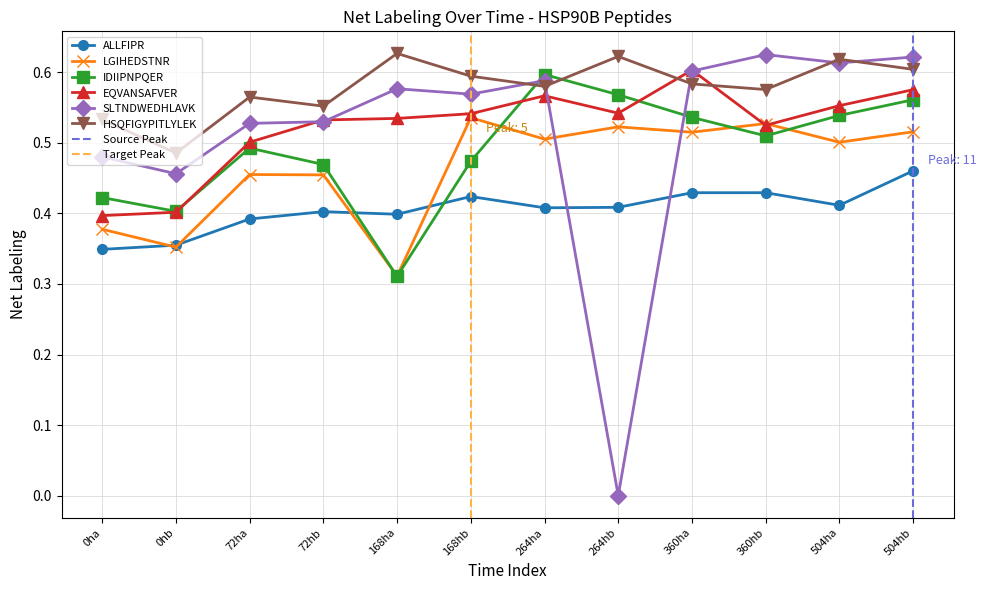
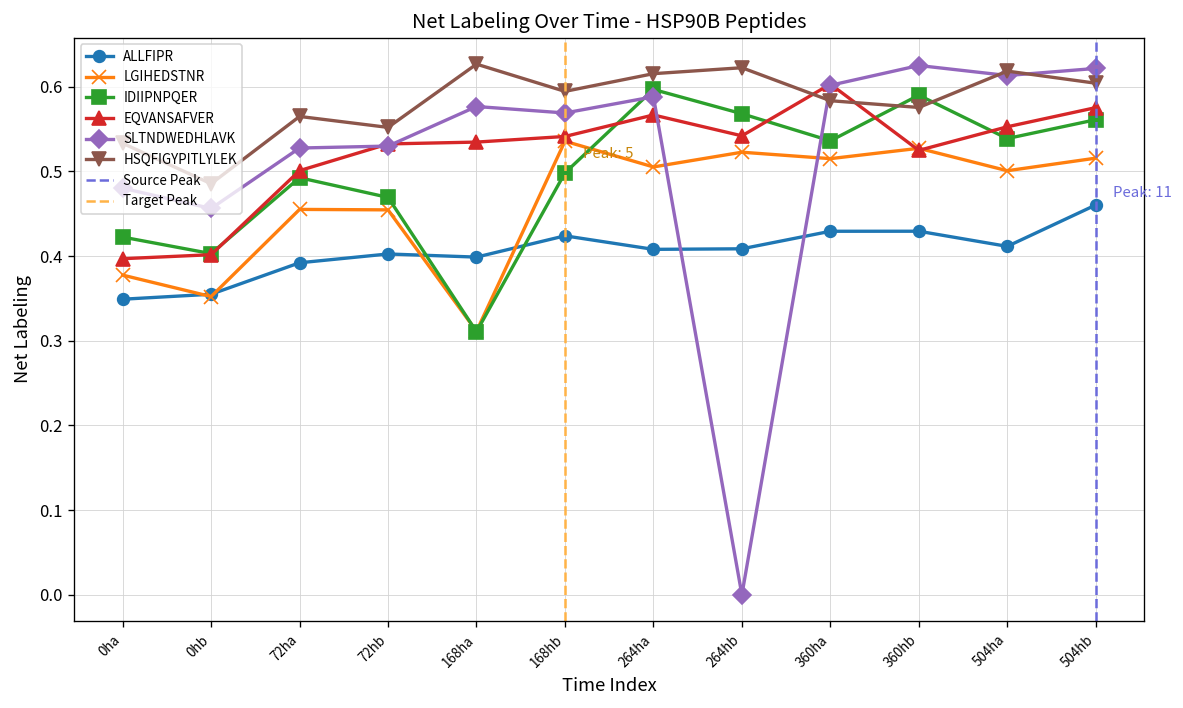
  {
    "ALLFIPR": {
      "0ha": 0.35,
      "72ha": 0.39,
      "72hb": 0.40,
      "168ha": 0.40,
      "168hb": 0.42,
      "264ha": 0.41,
      "264hb": 0.41,
      "360ha": 0.43,
      "360hb": 0.43,
      "504ha": 0.41
    },
    "LGIHEDSTNR": {
      "0ha": 0.38,
      "72ha": 0.46,
      "72hb": 0.45,
      "264ha": 0.51,
      "264hb": 0.52,
      "360ha": 0.51,
      "504ha": 0.50,
      "504hb": 0.52
    },
    "IDIIPNPQER": {
      "0ha": 0.42,
      "72ha": 0.49,
      "72hb": 0.47,
-     "168hb": 0.47,
+     "168hb": 0.50,
      "264ha": 0.60,
      "264hb": 0.57,
      "360ha": 0.54,
-     "360hb": 0.51,
+     "360hb": 0.59,
      "504ha": 0.54,
      "504hb": 0.56
    },
    "EQVANSAFVER": {
      "0ha": 0.40,
      "72ha": 0.50,
      "168ha": 0.53,
      "168hb": 0.54,
      "264ha": 0.57,
      "264hb": 0.54,
      "504ha": 0.55,
      "504hb": 0.58
    },
    "SLTNDWEDHLAVK": {
      "0hb": 0.46,
      "72ha": 0.53,
      "168ha": 0.58,
      "168hb": 0.57,
      "264ha": 0.59,
      "264hb": 0.00,
      "360hb": 0.62,
      "504ha": 0.61,
      "504hb": 0.62
    },
    "HSQFIGYPITLYLEK": {
      "72ha": 0.56,
      "72hb": 0.55,
      "168ha": 0.63,
      "168hb": 0.59,
-     "264ha": 0.58,
+     "264ha": 0.62,
      "264hb": 0.62,
      "360ha": 0.58,
      "360hb": 0.58,
      "504ha": 0.62,
      "504hb": 0.60
    }
  }
